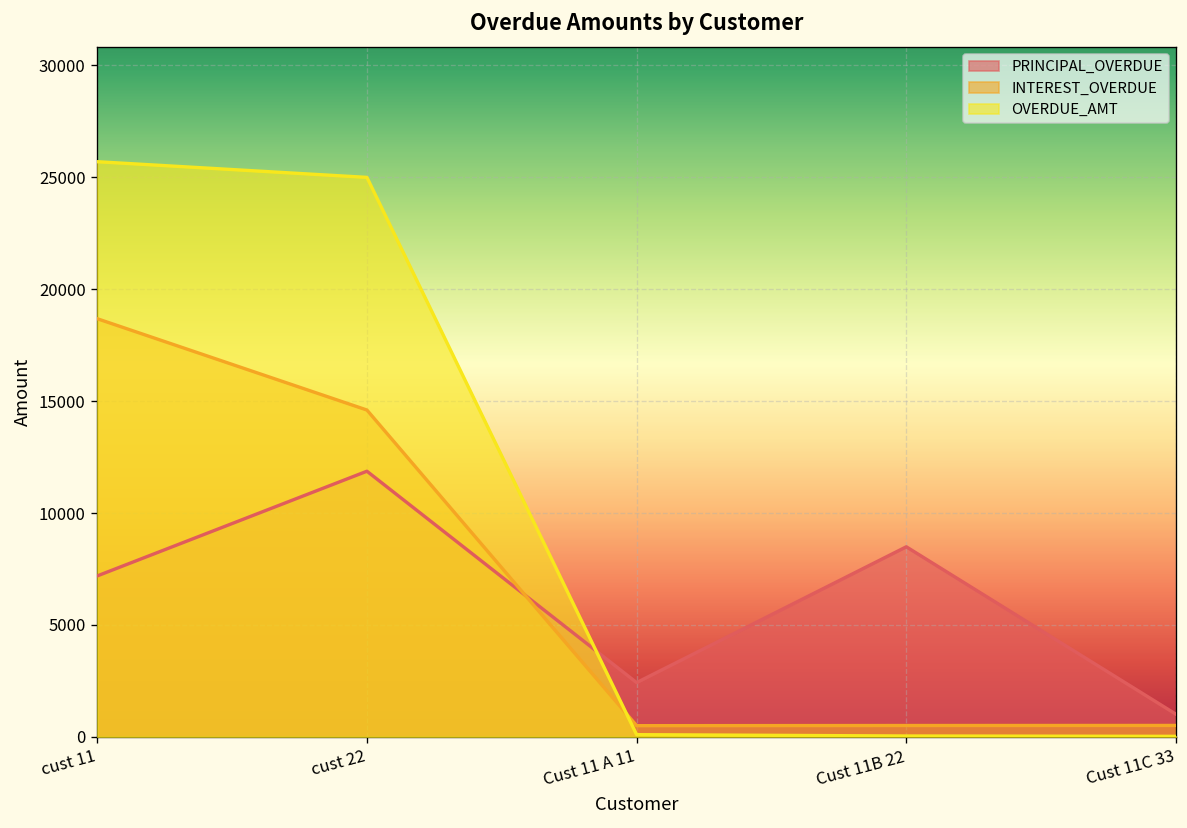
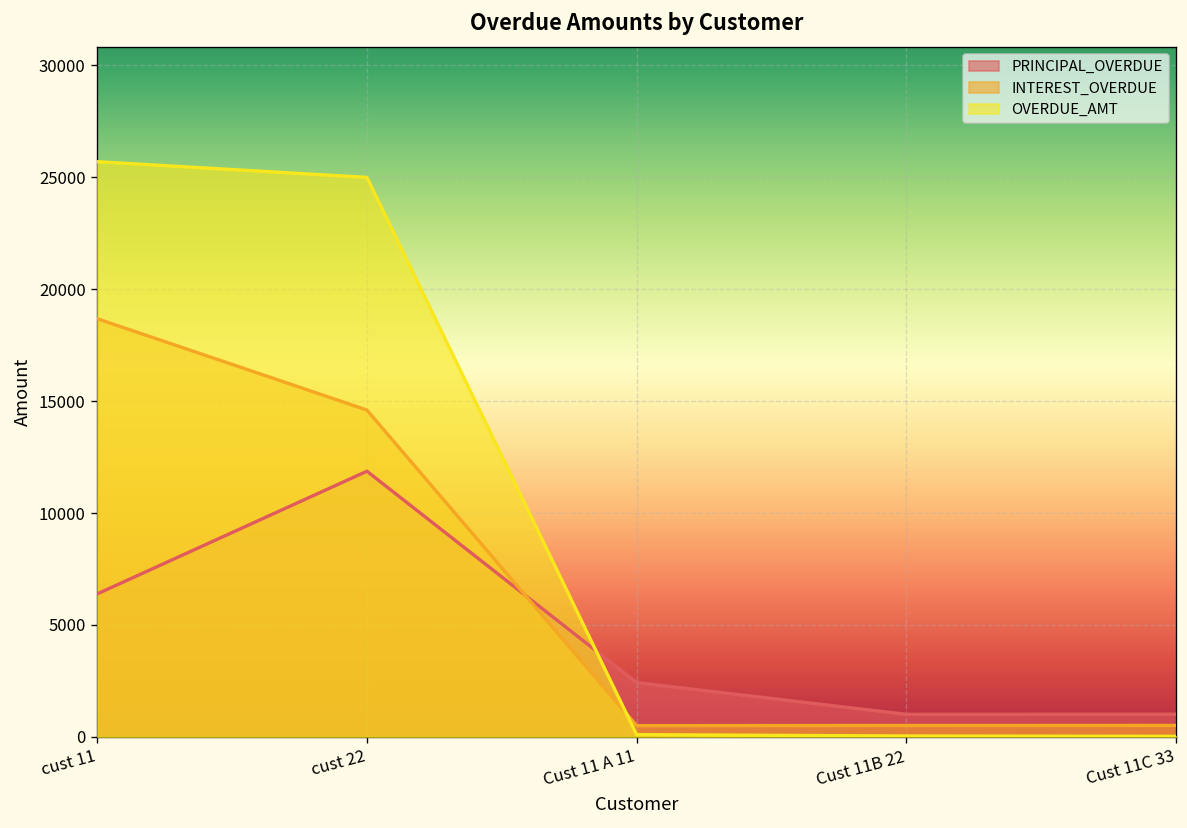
  {
    "PRINCIPAL_OVERDUE": {
-     "cust 11": 7200,
+     "cust 11": 6400,
      "cust 22": 11900,
      "Cust 11 A 11": 2400,
-     "Cust 11B 22": 8500,
+     "Cust 11B 22": 1000,
      "Cust 11C 33": 1000
    }
  }
